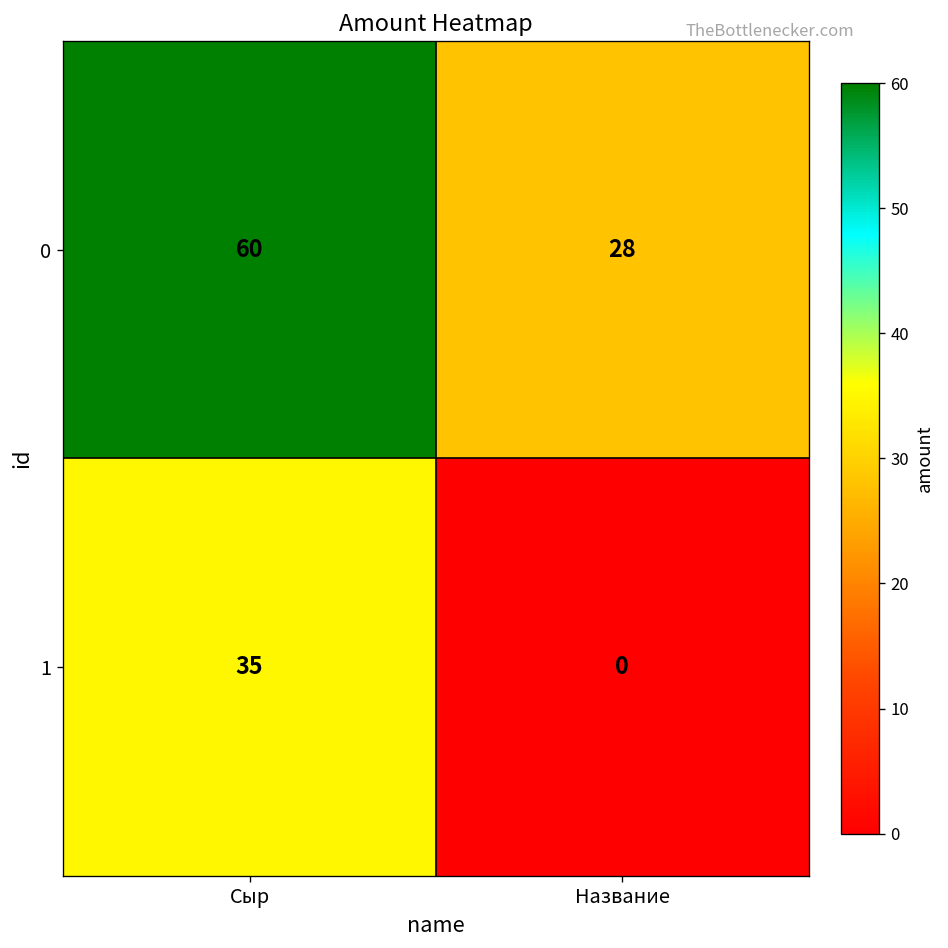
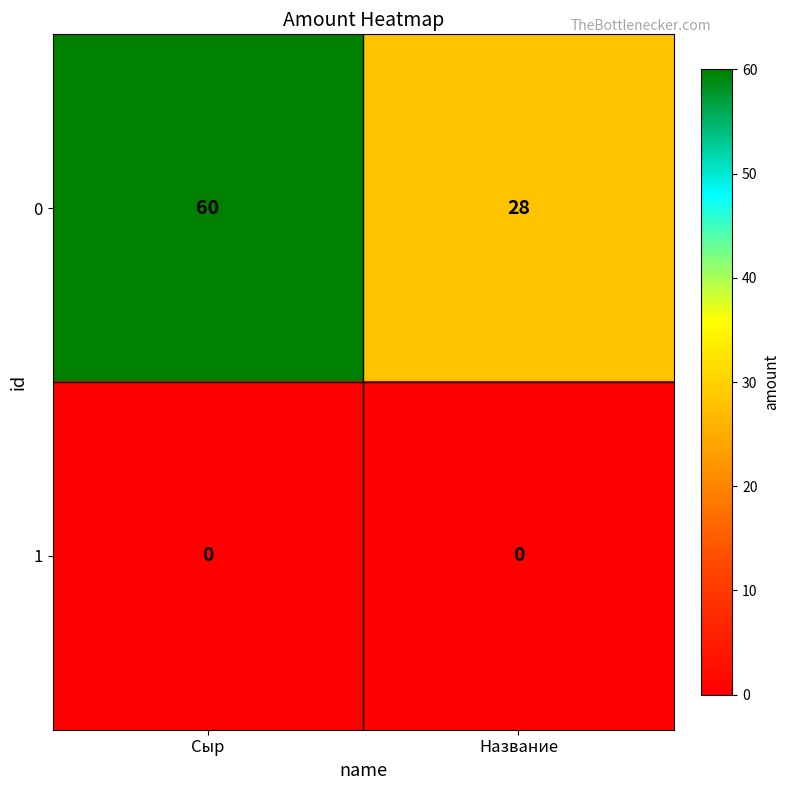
  {
    "0": {
      "Сыр": 60,
      "Название": 28
    },
    "1": {
-     "Сыр": 35,
+     "Сыр": 0,
      "Название": 0
    }
  }
